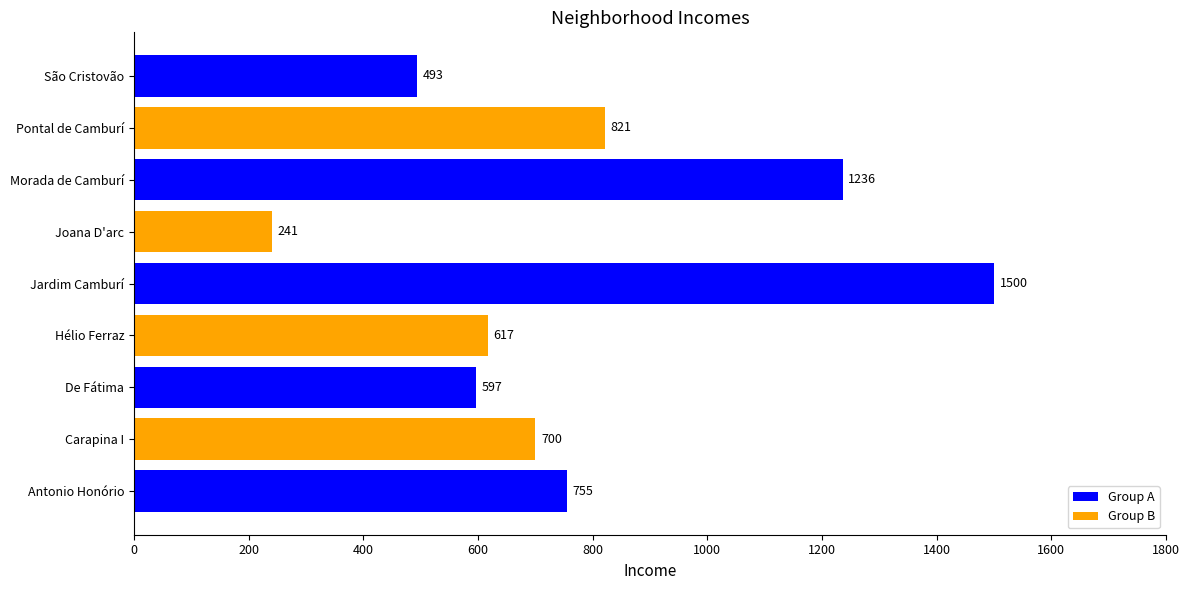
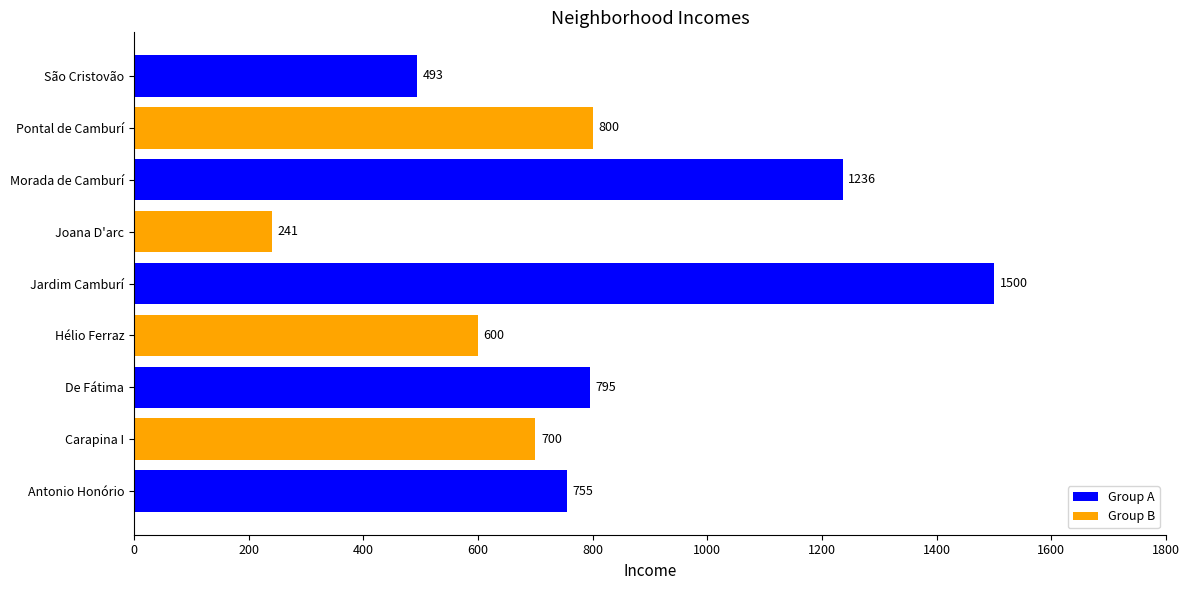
  {
    "São Cristovão": 493,
-   "Pontal de Camburí": 821,
+   "Pontal de Camburí": 800,
    "Morada de Camburí": 1236,
    "Joana D'arc": 241,
    "Jardim Camburí": 1500,
-   "Hélio Ferraz": 617,
-   "De Fátima": 597,
+   "Hélio Ferraz": 600,
+   "De Fátima": 795,
    "Carapina I": 700,
    "Antonio Honório": 755
  }
